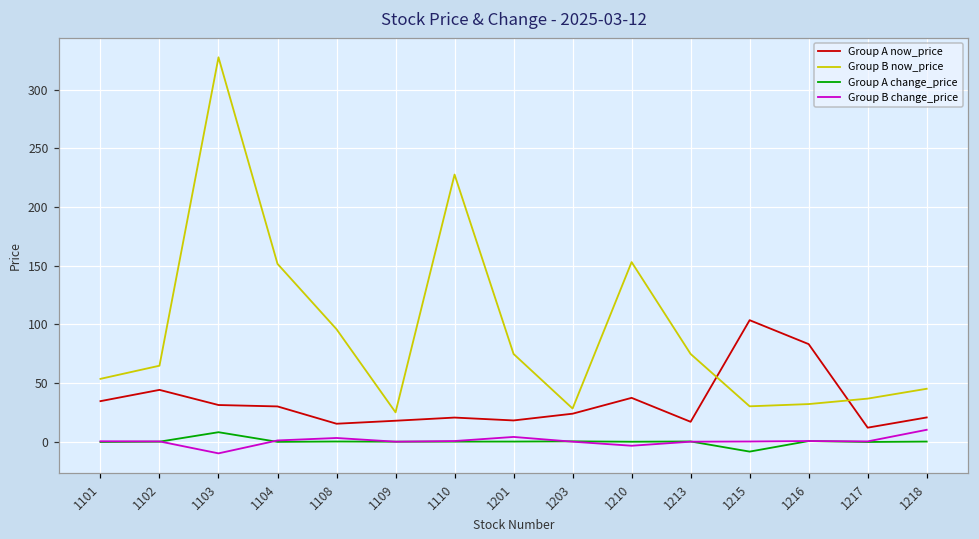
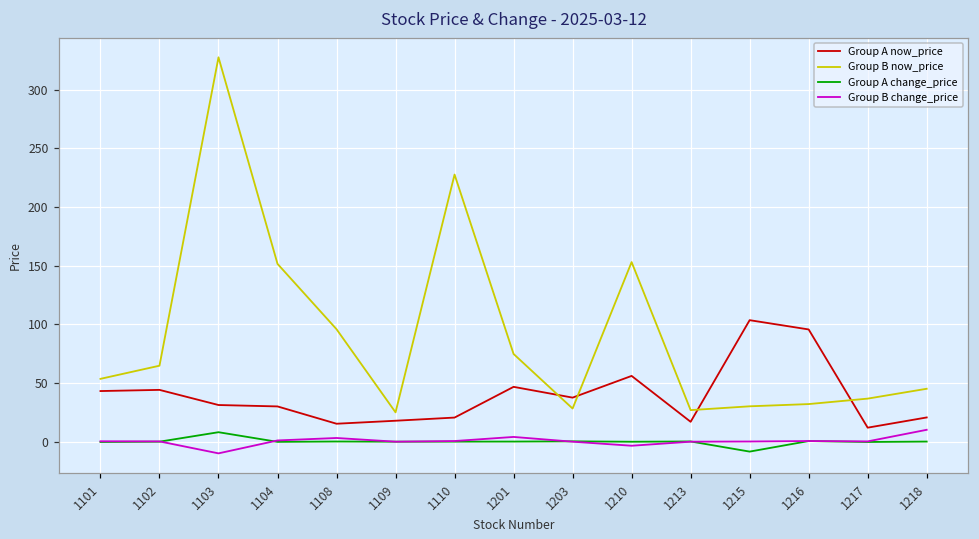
  {
    "Group A now_price": {
-     "1101": 35,
+     "1101": 43,
      "1102": 44,
      "1103": 31,
      "1104": 30,
      "1108": 15,
      "1109": 18,
      "1110": 21,
-     "1201": 18,
-     "1203": 24,
-     "1210": 37,
+     "1201": 47,
+     "1203": 38,
+     "1210": 56,
      "1213": 17,
      "1215": 104,
-     "1216": 83,
+     "1216": 96,
      "1217": 12,
      "1218": 21
    },
    "Group B now_price": {
      "1101": 54,
      "1102": 65,
      "1103": 328,
      "1104": 152,
      "1108": 96,
      "1109": 25,
      "1110": 228,
      "1201": 75,
      "1203": 28,
      "1210": 153,
-     "1213": 75,
+     "1213": 27,
      "1215": 30,
      "1216": 32,
      "1217": 37,
      "1218": 45
    },
    "Group A change_price": {
      "1103": 8,
      "1108": 0,
      "1201": 0,
      "1210": 0,
      "1215": -9,
      "1218": 0
    },
    "Group B change_price": {
      "1103": -10,
      "1108": 3,
      "1201": 4,
      "1210": -4,
      "1215": 0,
      "1218": 10
    }
  }
